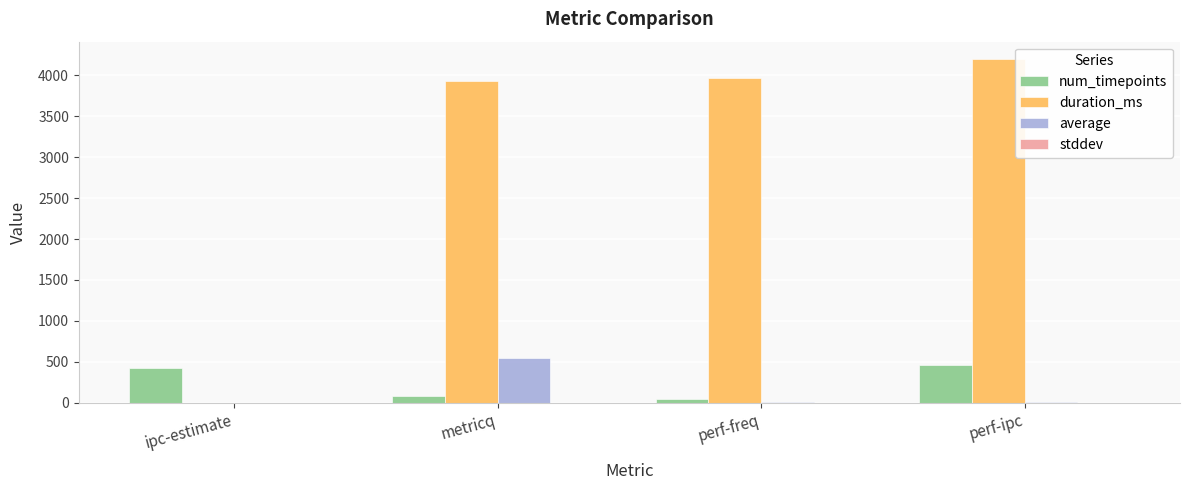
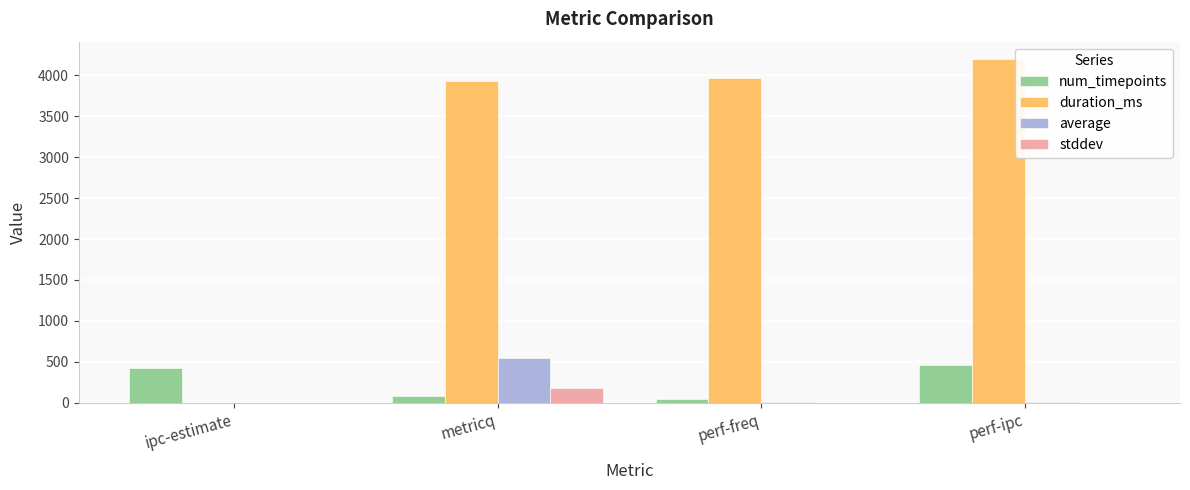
  {
    "num_timepoints": {
      "ipc-estimate": 400,
      "metricq": 100,
      "perf-freq": 0,
      "perf-ipc": 500
    },
    "duration_ms": {
      "ipc-estimate": 0,
      "metricq": 3900,
      "perf-freq": 4000,
      "perf-ipc": 4200
    },
    "average": {
      "metricq": 500
    },
    "stddev": {
-     "metricq": 0
+     "metricq": 200
    }
  }
